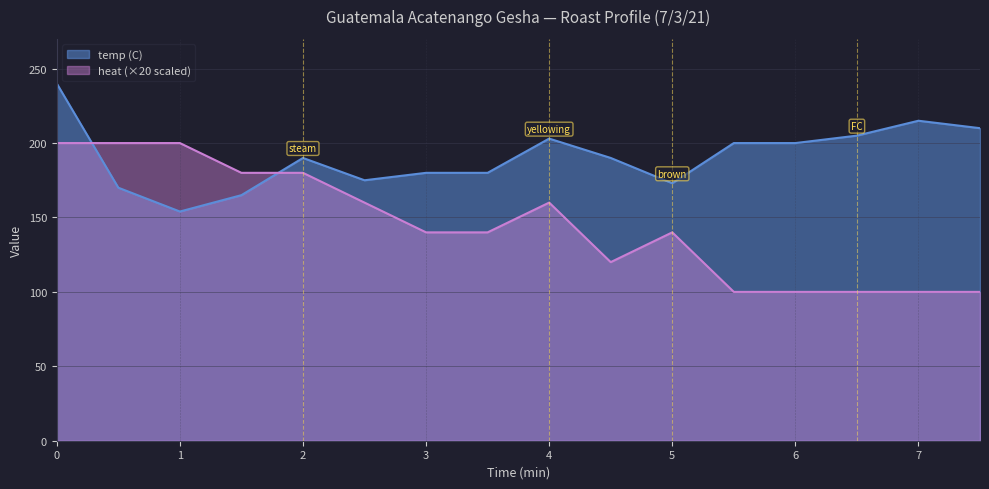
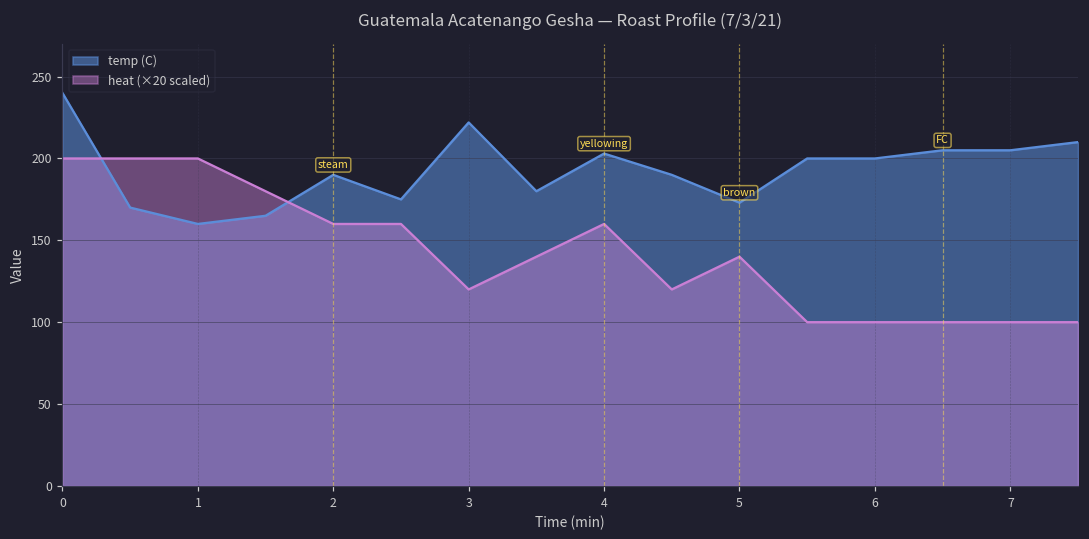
  {
    "temp (C)": {
      "0": 240,
-     "1": 154,
+     "1": 160,
      "2": 190,
-     "3": 180,
+     "3": 222,
      "4": 203,
      "5": 173,
      "6": 200,
-     "7": 215
+     "7": 205
    },
    "heat (×20 scaled)": {
      "0": 200,
      "1": 200,
-     "2": 180,
-     "3": 140,
+     "2": 160,
+     "3": 120,
      "4": 160,
      "5": 140,
      "6": 100,
      "7": 100
    }
  }
